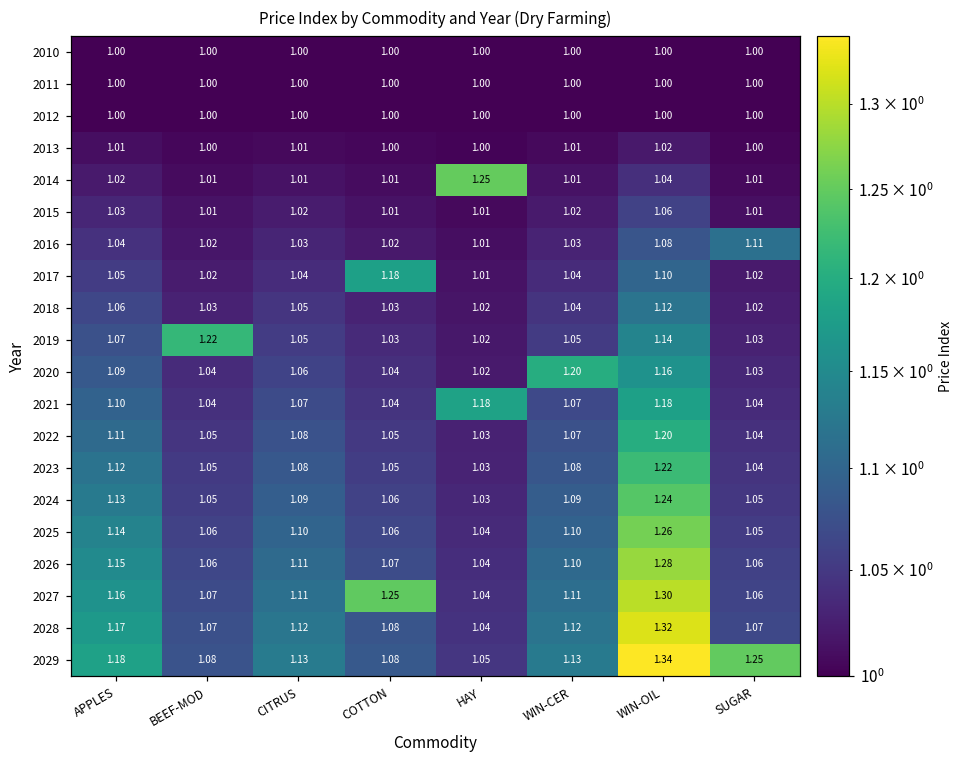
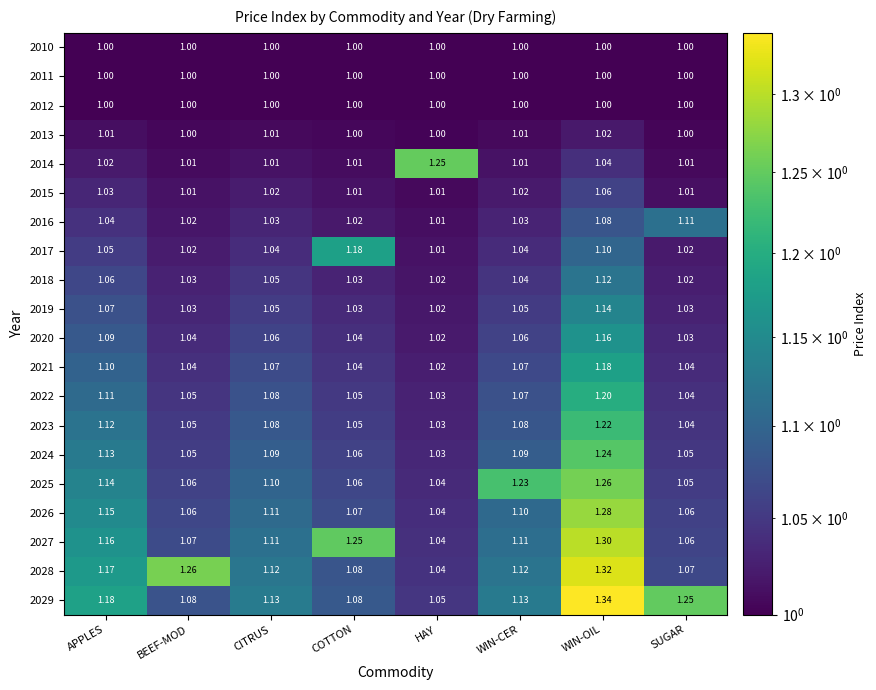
  {
    "2010": {
      "APPLES": 1.00,
      "BEEF-MOD": 1.00,
      "CITRUS": 1.00,
      "COTTON": 1.00,
      "HAY": 1.00,
      "WIN-CER": 1.00,
      "WIN-OIL": 1.00,
      "SUGAR": 1.00
    },
    "2011": {
      "APPLES": 1.00,
      "BEEF-MOD": 1.00,
      "CITRUS": 1.00,
      "COTTON": 1.00,
      "HAY": 1.00,
      "WIN-CER": 1.00,
      "WIN-OIL": 1.00,
      "SUGAR": 1.00
    },
    "2012": {
      "APPLES": 1.00,
      "BEEF-MOD": 1.00,
      "CITRUS": 1.00,
      "COTTON": 1.00,
      "HAY": 1.00,
      "WIN-CER": 1.00,
      "WIN-OIL": 1.00,
      "SUGAR": 1.00
    },
    "2013": {
      "APPLES": 1.01,
      "BEEF-MOD": 1.00,
      "CITRUS": 1.01,
      "COTTON": 1.00,
      "HAY": 1.00,
      "WIN-CER": 1.01,
      "WIN-OIL": 1.02,
      "SUGAR": 1.00
    },
    "2014": {
      "APPLES": 1.02,
      "BEEF-MOD": 1.01,
      "CITRUS": 1.01,
      "COTTON": 1.01,
      "HAY": 1.25,
      "WIN-CER": 1.01,
      "WIN-OIL": 1.04,
      "SUGAR": 1.01
    },
    "2015": {
      "APPLES": 1.03,
      "BEEF-MOD": 1.01,
      "CITRUS": 1.02,
      "COTTON": 1.01,
      "HAY": 1.01,
      "WIN-CER": 1.02,
      "WIN-OIL": 1.06,
      "SUGAR": 1.01
    },
    "2016": {
      "APPLES": 1.04,
      "BEEF-MOD": 1.02,
      "CITRUS": 1.03,
      "COTTON": 1.02,
      "HAY": 1.01,
      "WIN-CER": 1.03,
      "WIN-OIL": 1.08,
      "SUGAR": 1.11
    },
    "2017": {
      "APPLES": 1.05,
      "BEEF-MOD": 1.02,
      "CITRUS": 1.04,
      "COTTON": 1.18,
      "HAY": 1.01,
      "WIN-CER": 1.04,
      "WIN-OIL": 1.10,
      "SUGAR": 1.02
    },
    "2018": {
      "APPLES": 1.06,
      "BEEF-MOD": 1.03,
      "CITRUS": 1.05,
      "COTTON": 1.03,
      "HAY": 1.02,
      "WIN-CER": 1.04,
      "WIN-OIL": 1.12,
      "SUGAR": 1.02
    },
    "2019": {
      "APPLES": 1.07,
-     "BEEF-MOD": 1.22,
+     "BEEF-MOD": 1.03,
      "CITRUS": 1.05,
      "COTTON": 1.03,
      "HAY": 1.02,
      "WIN-CER": 1.05,
      "WIN-OIL": 1.14,
      "SUGAR": 1.03
    },
    "2020": {
      "APPLES": 1.09,
      "BEEF-MOD": 1.04,
      "CITRUS": 1.06,
      "COTTON": 1.04,
      "HAY": 1.02,
-     "WIN-CER": 1.20,
+     "WIN-CER": 1.06,
      "WIN-OIL": 1.16,
      "SUGAR": 1.03
    },
    "2021": {
      "APPLES": 1.10,
      "BEEF-MOD": 1.04,
      "CITRUS": 1.07,
      "COTTON": 1.04,
-     "HAY": 1.18,
+     "HAY": 1.02,
      "WIN-CER": 1.07,
      "WIN-OIL": 1.18,
      "SUGAR": 1.04
    },
    "2022": {
      "APPLES": 1.11,
      "BEEF-MOD": 1.05,
      "CITRUS": 1.08,
      "COTTON": 1.05,
      "HAY": 1.03,
      "WIN-CER": 1.07,
      "WIN-OIL": 1.20,
      "SUGAR": 1.04
    },
    "2023": {
      "APPLES": 1.12,
      "BEEF-MOD": 1.05,
      "CITRUS": 1.08,
      "COTTON": 1.05,
      "HAY": 1.03,
      "WIN-CER": 1.08,
      "WIN-OIL": 1.22,
      "SUGAR": 1.04
    },
    "2024": {
      "APPLES": 1.13,
      "BEEF-MOD": 1.05,
      "CITRUS": 1.09,
      "COTTON": 1.06,
      "HAY": 1.03,
      "WIN-CER": 1.09,
      "WIN-OIL": 1.24,
      "SUGAR": 1.05
    },
    "2025": {
      "APPLES": 1.14,
      "BEEF-MOD": 1.06,
      "CITRUS": 1.10,
      "COTTON": 1.06,
      "HAY": 1.04,
-     "WIN-CER": 1.10,
+     "WIN-CER": 1.23,
      "WIN-OIL": 1.26,
      "SUGAR": 1.05
    },
    "2026": {
      "APPLES": 1.15,
      "BEEF-MOD": 1.06,
      "CITRUS": 1.11,
      "COTTON": 1.07,
      "HAY": 1.04,
      "WIN-CER": 1.10,
      "WIN-OIL": 1.28,
      "SUGAR": 1.06
    },
    "2027": {
      "APPLES": 1.16,
      "BEEF-MOD": 1.07,
      "CITRUS": 1.11,
      "COTTON": 1.25,
      "HAY": 1.04,
      "WIN-CER": 1.11,
      "WIN-OIL": 1.30,
      "SUGAR": 1.06
    },
    "2028": {
      "APPLES": 1.17,
-     "BEEF-MOD": 1.07,
+     "BEEF-MOD": 1.26,
      "CITRUS": 1.12,
      "COTTON": 1.08,
      "HAY": 1.04,
      "WIN-CER": 1.12,
      "WIN-OIL": 1.32,
      "SUGAR": 1.07
    },
    "2029": {
      "APPLES": 1.18,
      "BEEF-MOD": 1.08,
      "CITRUS": 1.13,
      "COTTON": 1.08,
      "HAY": 1.05,
      "WIN-CER": 1.13,
      "WIN-OIL": 1.34,
      "SUGAR": 1.25
    }
  }
